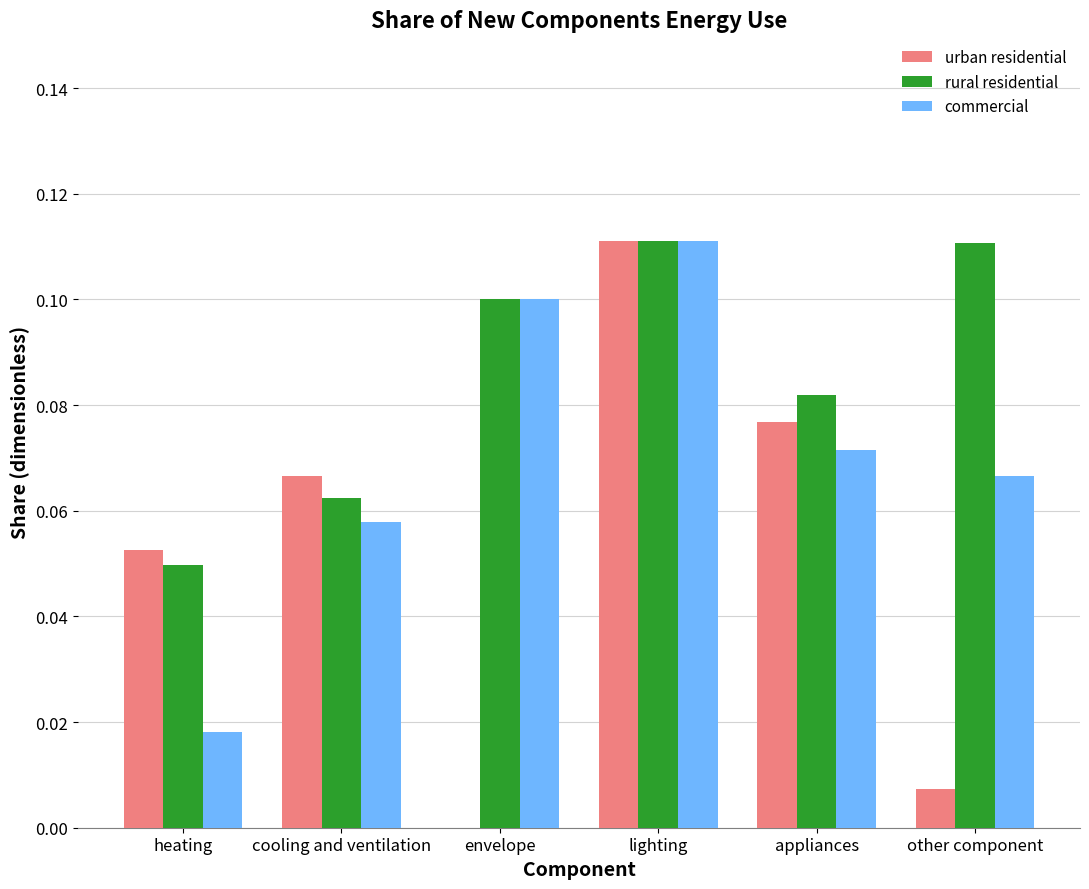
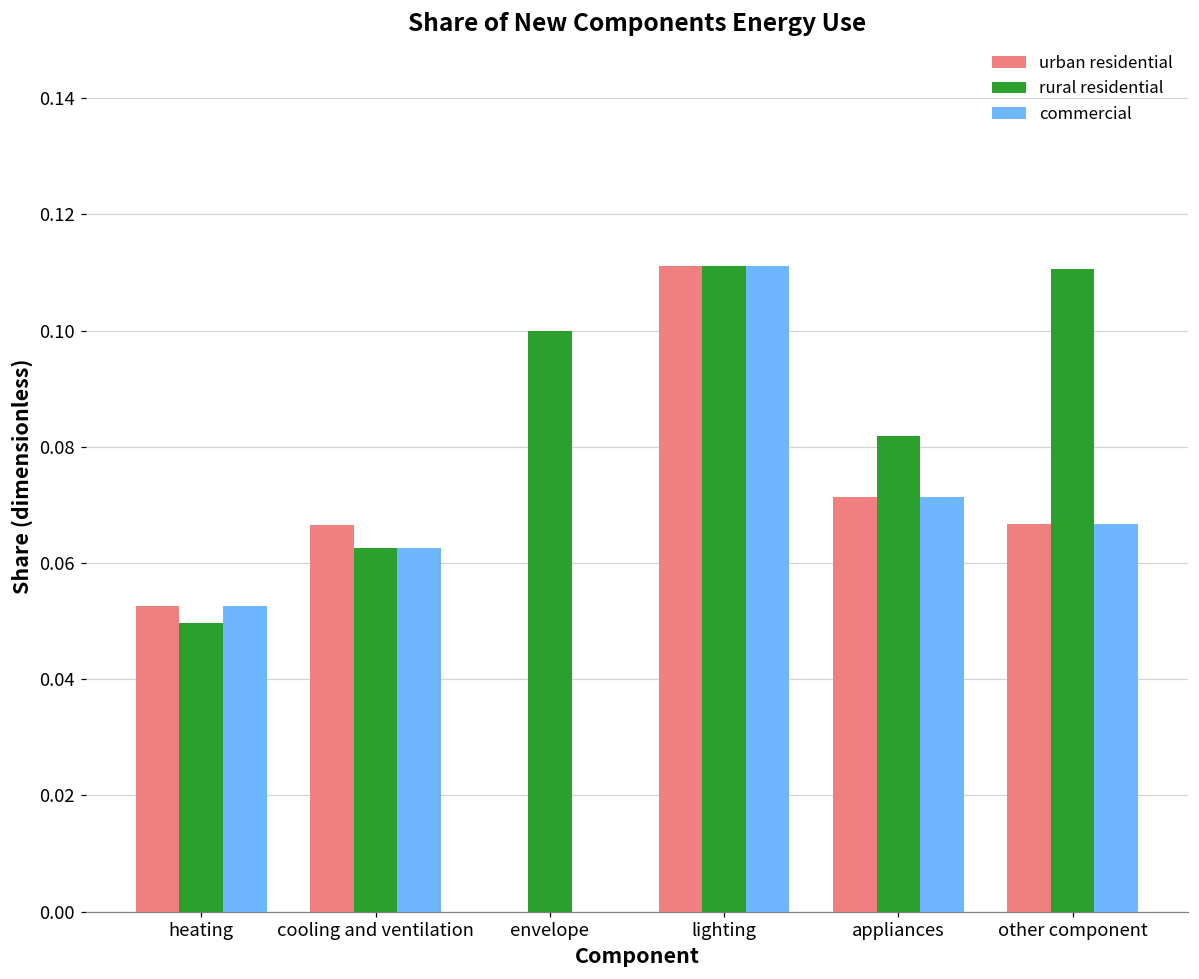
  {
    "urban residential": {
      "heating": 0.053,
      "cooling and ventilation": 0.067,
      "envelope": 0.000,
      "lighting": 0.111,
-     "appliances": 0.077,
-     "other component": 0.007
+     "appliances": 0.071,
+     "other component": 0.067
    },
    "rural residential": {
      "heating": 0.050,
      "cooling and ventilation": 0.063,
      "envelope": 0.100,
      "lighting": 0.111,
      "appliances": 0.082,
      "other component": 0.111
    },
    "commercial": {
-     "heating": 0.018,
-     "cooling and ventilation": 0.058,
-     "envelope": 0.1,
+     "heating": 0.053,
+     "cooling and ventilation": 0.063,
+     "envelope": 0.0,
      "lighting": 0.111,
      "appliances": 0.071,
      "other component": 0.067
    }
  }
